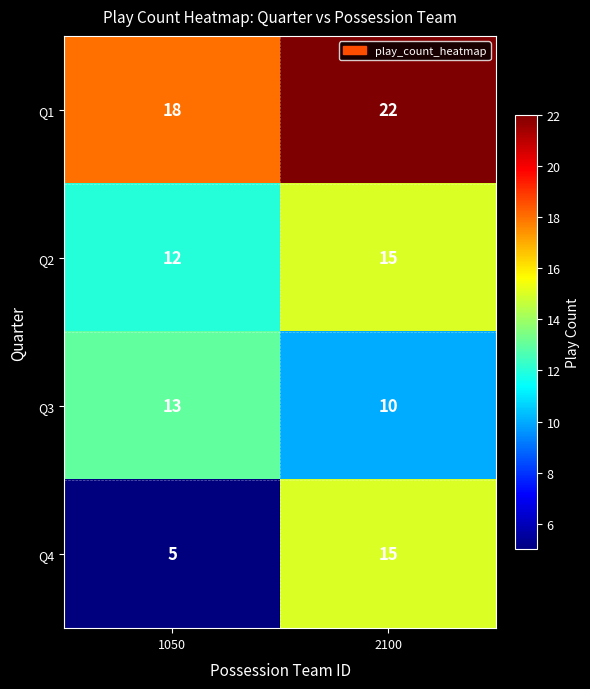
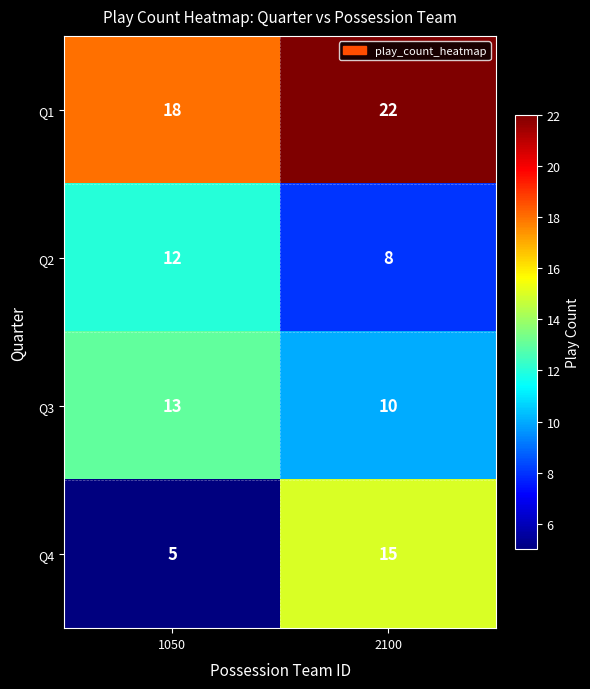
  {
    "Q1": {
      "1050": 18,
      "2100": 22
    },
    "Q2": {
      "1050": 12,
-     "2100": 15
+     "2100": 8
    },
    "Q3": {
      "1050": 13,
      "2100": 10
    },
    "Q4": {
      "1050": 5,
      "2100": 15
    }
  }
